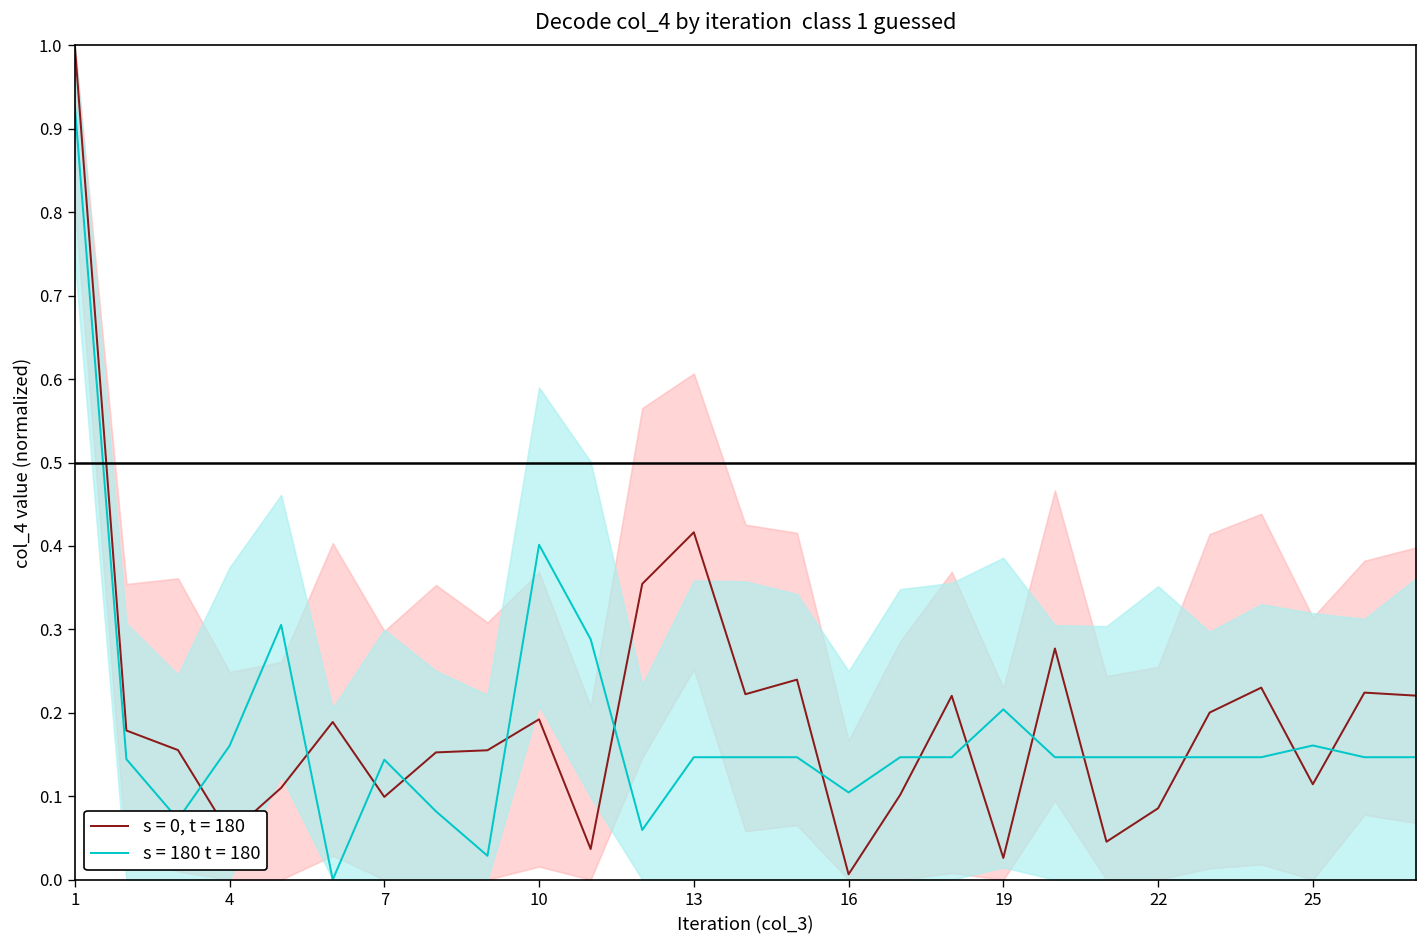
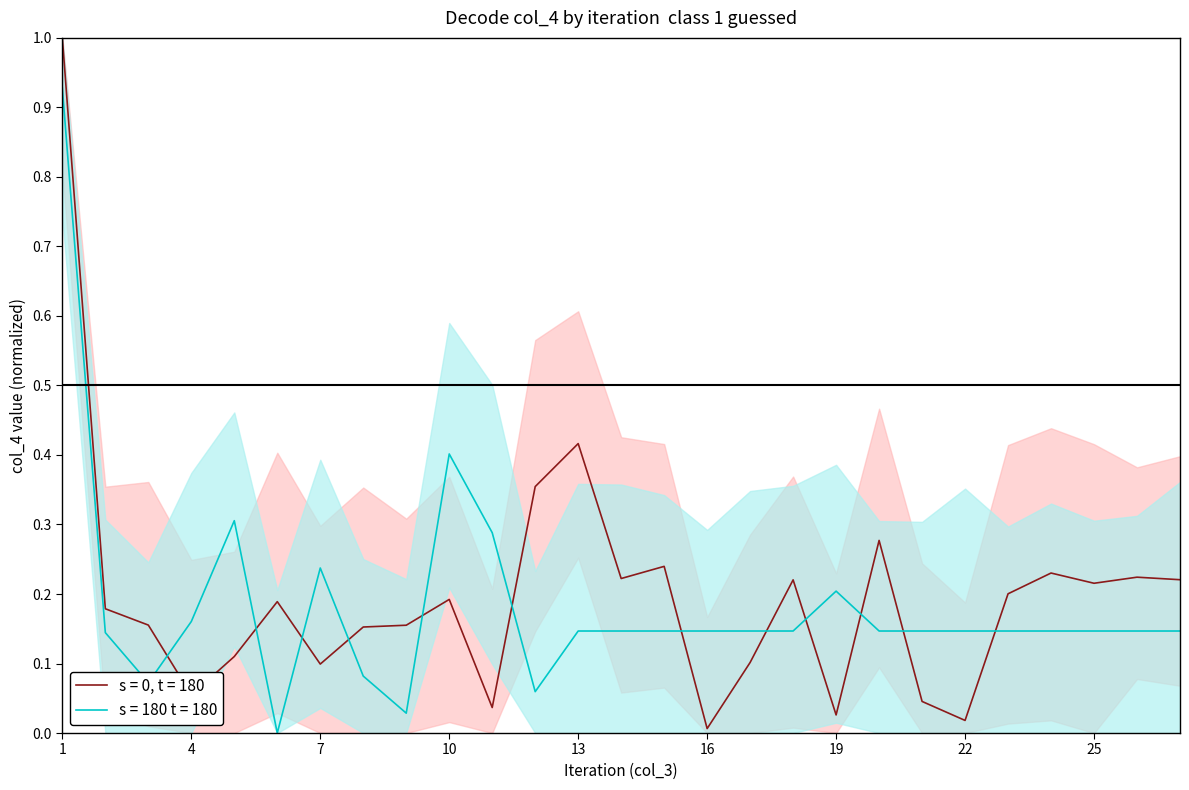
  {
    "s = 0, t = 180": {
      "7": 0.10,
      "10": 0.19,
      "13": 0.42,
      "16": 0.01,
      "19": 0.03,
-     "22": 0.09,
-     "25": 0.11
+     "22": 0.02,
+     "25": 0.22
    },
    "s = 180 t = 180": {
      "1": 0.93,
      "4": 0.16,
-     "7": 0.14,
+     "7": 0.24,
      "10": 0.40,
      "13": 0.15,
-     "16": 0.10,
+     "16": 0.15,
      "19": 0.20,
      "22": 0.15,
-     "25": 0.16
+     "25": 0.15
    }
  }
